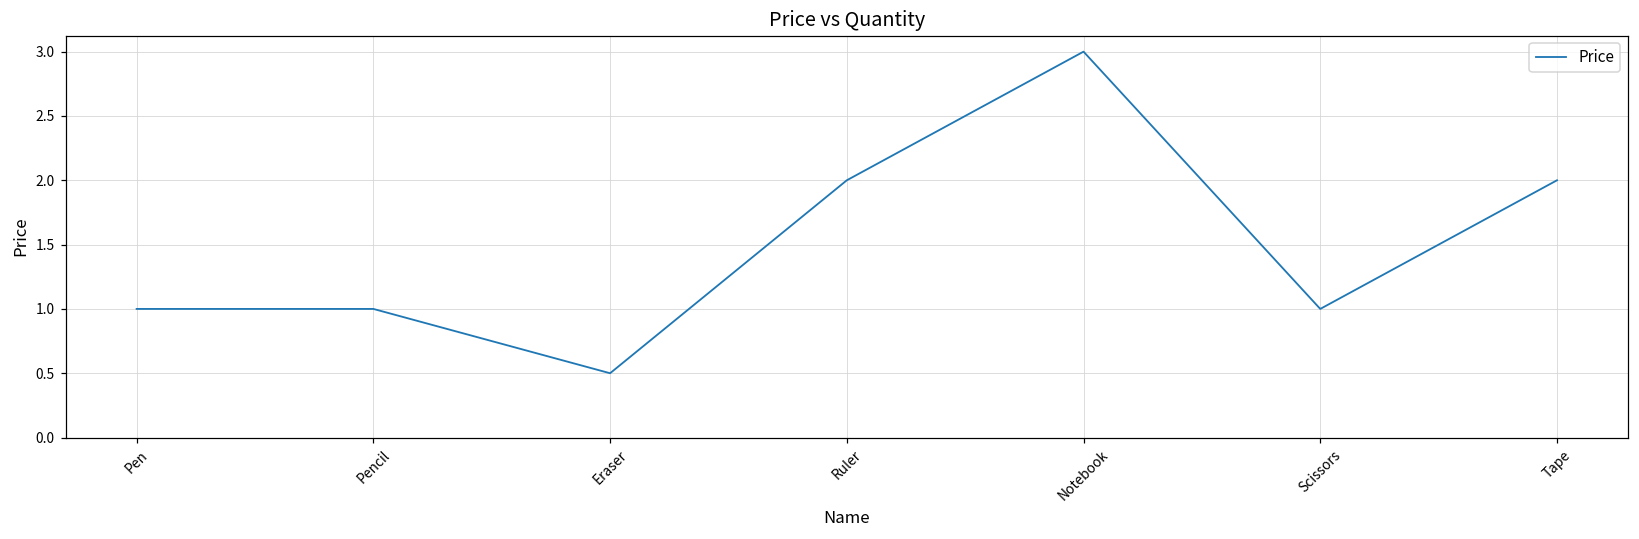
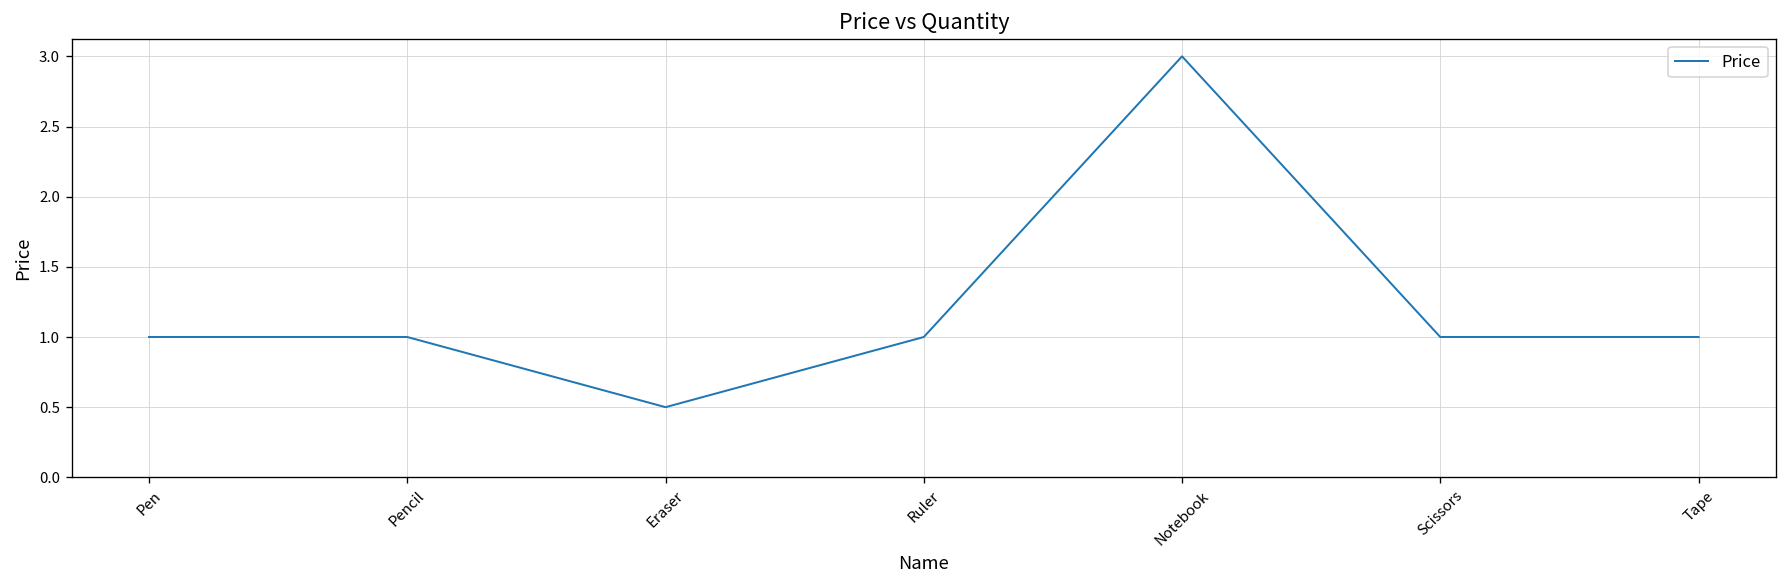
  {
    "Pen": 1,
    "Pencil": 1,
    "Eraser": 0.50,
-   "Ruler": 2,
+   "Ruler": 1,
    "Notebook": 3,
    "Scissors": 1,
-   "Tape": 2
+   "Tape": 1
  }
